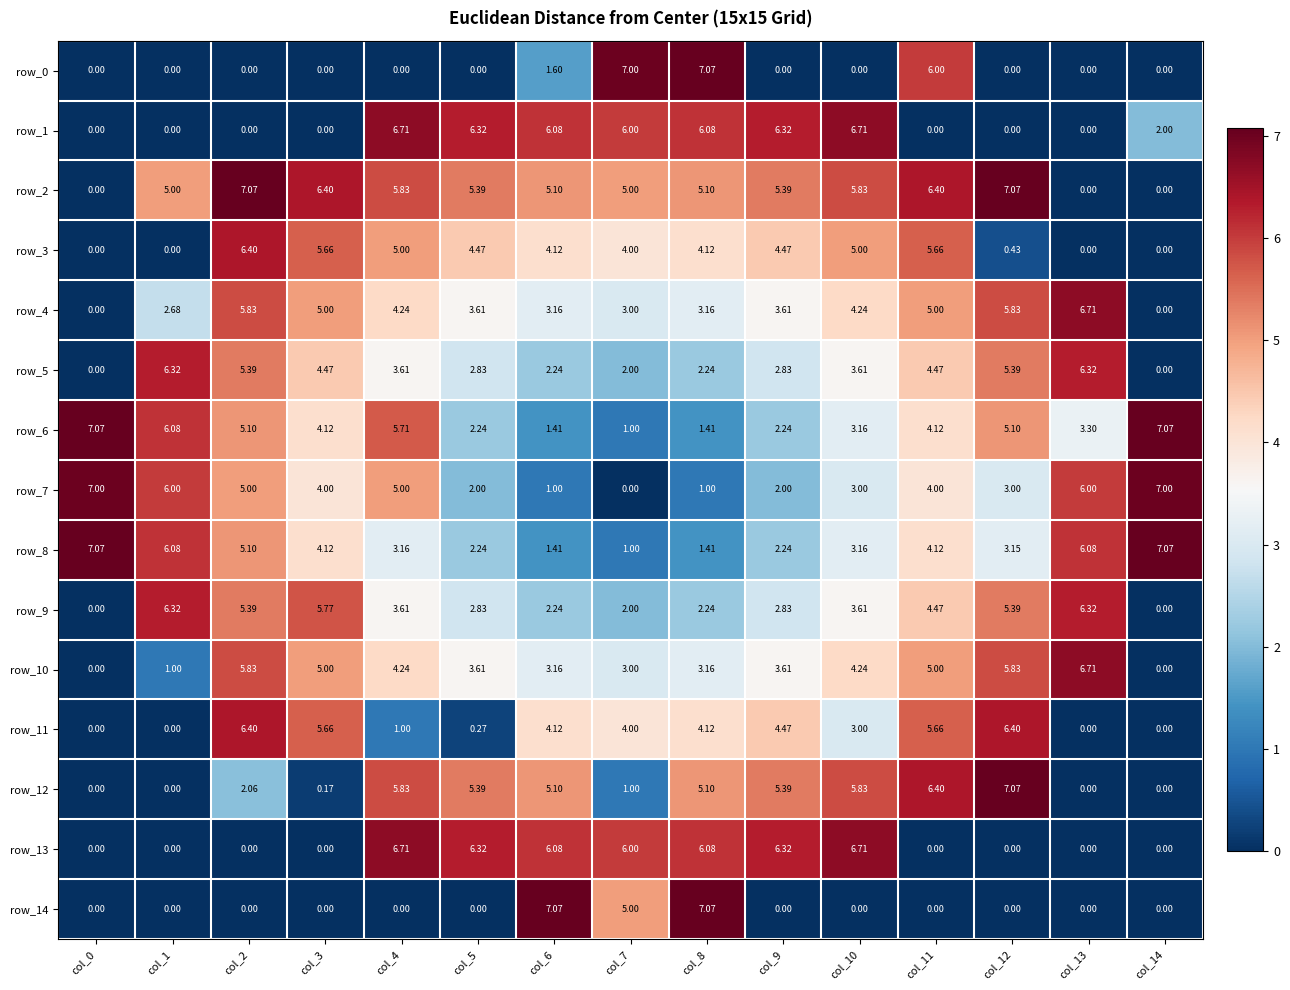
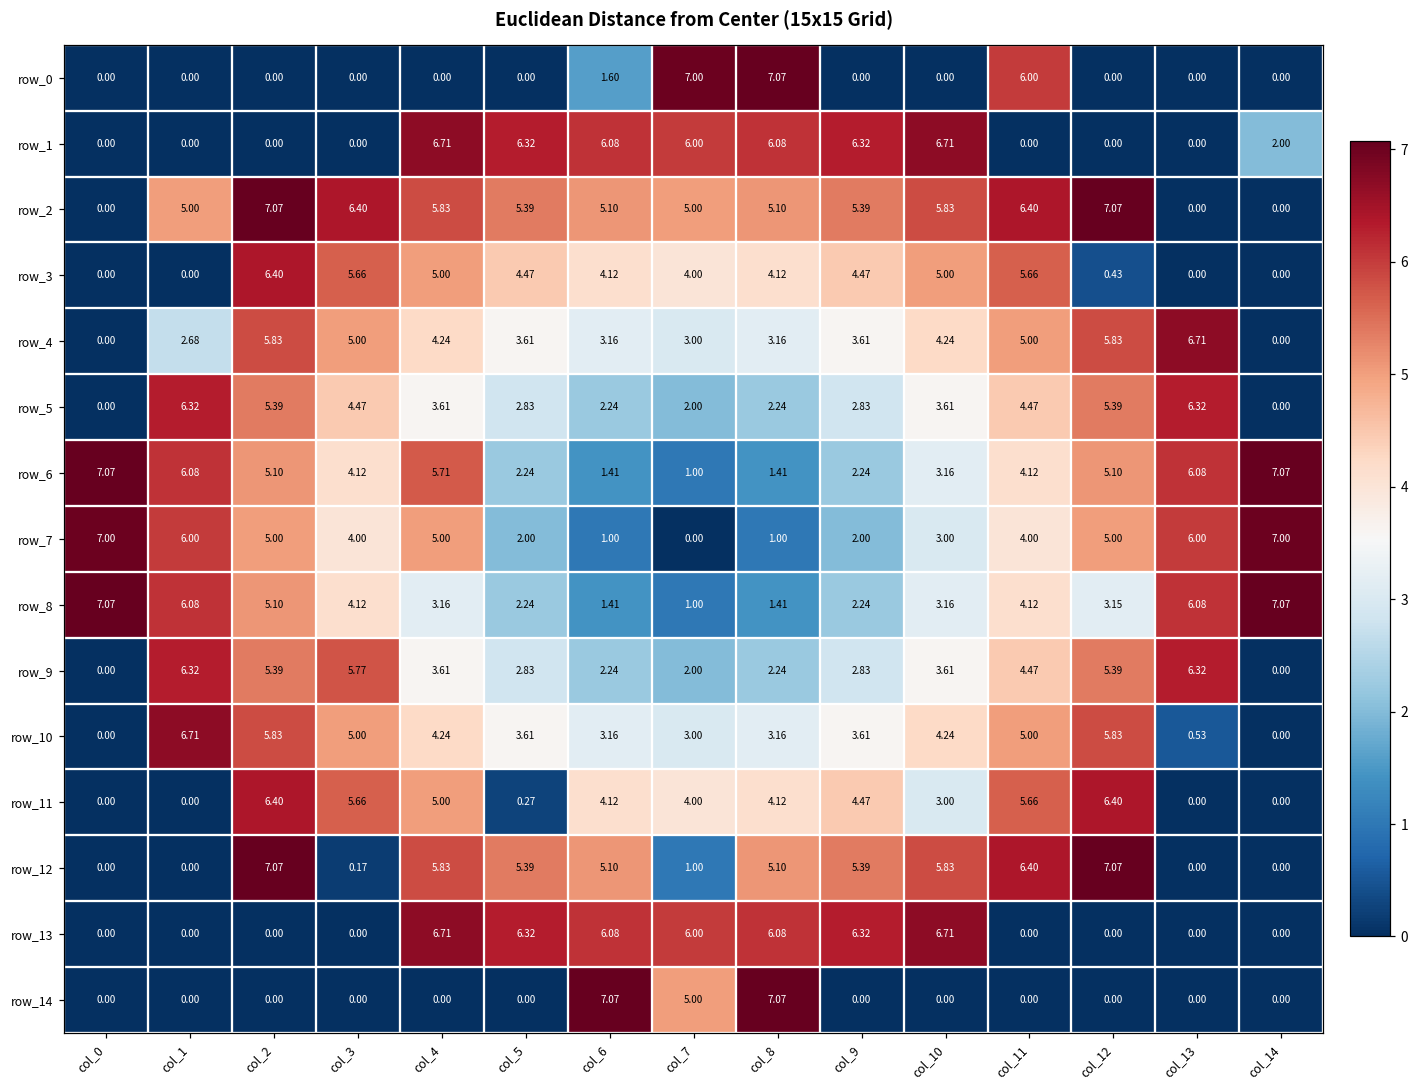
  {
    "row_6": {
      "col_0": 7.07,
      "col_1": 6.08,
      "col_2": 5.10,
      "col_3": 4.12,
      "col_4": 5.71,
      "col_5": 2.24,
      "col_6": 1.41,
      "col_7": 1.00,
      "col_8": 1.41,
      "col_9": 2.24,
      "col_10": 3.16,
      "col_11": 4.12,
      "col_12": 5.10,
-     "col_13": 3.30,
+     "col_13": 6.08,
      "col_14": 7.07
    },
    "row_7": {
      "col_0": 7.00,
      "col_1": 6.00,
      "col_2": 5.00,
      "col_3": 4.00,
      "col_4": 5.00,
      "col_5": 2.00,
      "col_6": 1.00,
      "col_7": 0.00,
      "col_8": 1.00,
      "col_9": 2.00,
      "col_10": 3.00,
      "col_11": 4.00,
-     "col_12": 3.00,
+     "col_12": 5.00,
      "col_13": 6.00,
      "col_14": 7.00
    },
    "row_10": {
      "col_0": 0.00,
-     "col_1": 1.00,
+     "col_1": 6.71,
      "col_2": 5.83,
      "col_3": 5.00,
      "col_4": 4.24,
      "col_5": 3.61,
      "col_6": 3.16,
      "col_7": 3.00,
      "col_8": 3.16,
      "col_9": 3.61,
      "col_10": 4.24,
      "col_11": 5.00,
      "col_12": 5.83,
-     "col_13": 6.71,
+     "col_13": 0.53,
      "col_14": 0.00
    },
    "row_11": {
      "col_0": 0.00,
      "col_1": 0.00,
      "col_2": 6.40,
      "col_3": 5.66,
-     "col_4": 1.00,
+     "col_4": 5.00,
      "col_5": 0.27,
      "col_6": 4.12,
      "col_7": 4.00,
      "col_8": 4.12,
      "col_9": 4.47,
      "col_10": 3.00,
      "col_11": 5.66,
      "col_12": 6.40,
      "col_13": 0.00,
      "col_14": 0.00
    },
    "row_12": {
      "col_0": 0.00,
      "col_1": 0.00,
-     "col_2": 2.06,
+     "col_2": 7.07,
      "col_3": 0.17,
      "col_4": 5.83,
      "col_5": 5.39,
      "col_6": 5.10,
      "col_7": 1.00,
      "col_8": 5.10,
      "col_9": 5.39,
      "col_10": 5.83,
      "col_11": 6.40,
      "col_12": 7.07,
      "col_13": 0.00,
      "col_14": 0.00
    }
  }
